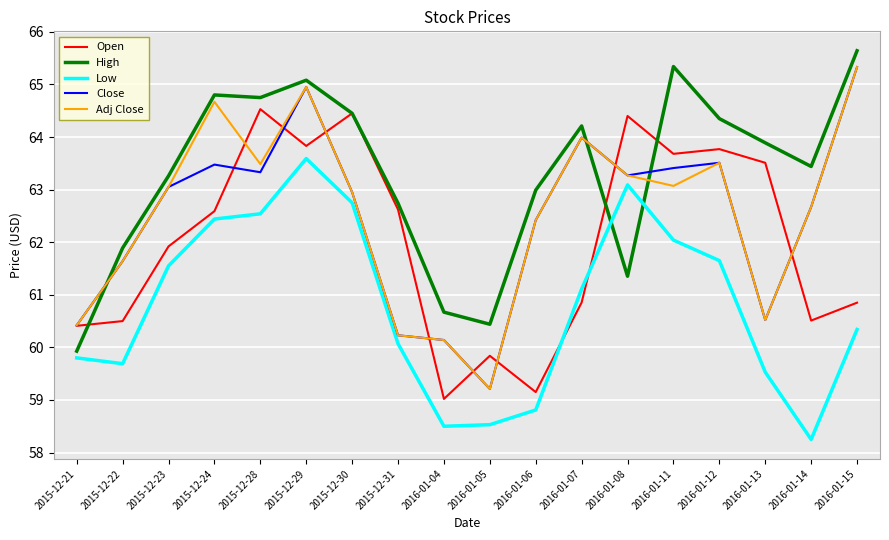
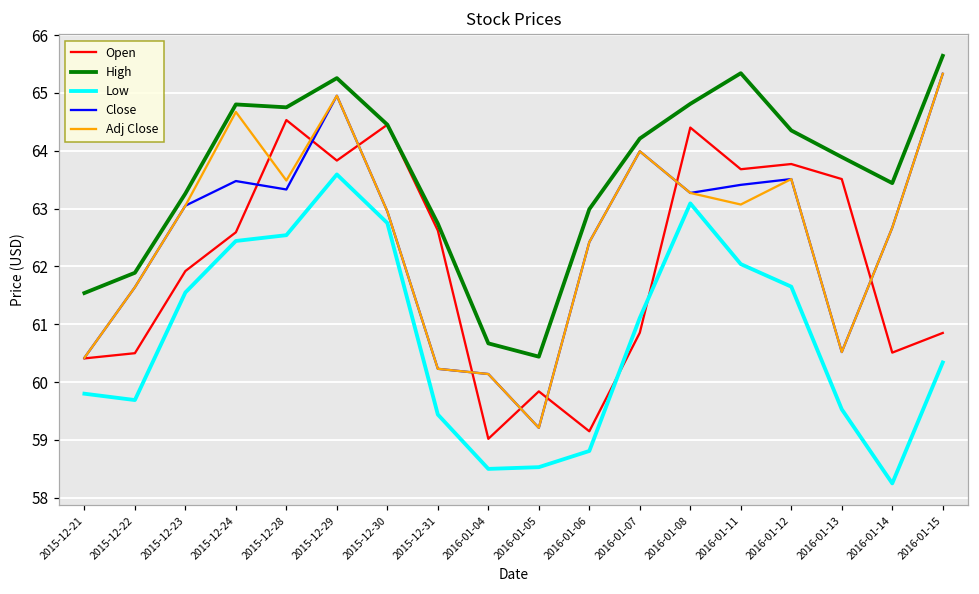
  {
    "Open": {
      "2015-12-22": 60.5,
      "2015-12-23": 61.9,
      "2015-12-24": 62.6,
      "2015-12-28": 64.5,
      "2015-12-29": 63.8,
      "2015-12-31": 62.6,
      "2016-01-04": 59.0,
      "2016-01-05": 59.8,
      "2016-01-06": 59.2,
      "2016-01-07": 60.9,
      "2016-01-08": 64.4,
      "2016-01-11": 63.7,
      "2016-01-12": 63.8,
      "2016-01-13": 63.5,
      "2016-01-14": 60.5,
      "2016-01-15": 60.8
    },
    "High": {
-     "2015-12-21": 59.9,
+     "2015-12-21": 61.5,
      "2015-12-22": 61.9,
      "2015-12-23": 63.3,
      "2015-12-24": 64.8,
      "2015-12-28": 64.8,
-     "2015-12-29": 65.1,
+     "2015-12-29": 65.3,
      "2015-12-31": 62.7,
      "2016-01-04": 60.7,
      "2016-01-05": 60.4,
      "2016-01-06": 63.0,
      "2016-01-07": 64.2,
-     "2016-01-08": 61.4,
+     "2016-01-08": 64.8,
      "2016-01-11": 65.3,
      "2016-01-12": 64.3,
      "2016-01-13": 63.9,
      "2016-01-14": 63.4,
      "2016-01-15": 65.6
    },
    "Low": {
      "2015-12-21": 59.8,
      "2015-12-22": 59.7,
      "2015-12-23": 61.5,
      "2015-12-24": 62.4,
      "2015-12-28": 62.5,
      "2015-12-29": 63.6,
      "2015-12-30": 62.8,
-     "2015-12-31": 60.1,
+     "2015-12-31": 59.4,
      "2016-01-04": 58.5,
      "2016-01-05": 58.5,
      "2016-01-06": 58.8,
      "2016-01-07": 61.1,
      "2016-01-08": 63.1,
      "2016-01-11": 62.0,
      "2016-01-12": 61.7,
      "2016-01-13": 59.5,
      "2016-01-14": 58.3,
      "2016-01-15": 60.3
    },
    "Close": {
      "2015-12-24": 63.5,
      "2015-12-28": 63.3,
      "2016-01-11": 63.4
    },
    "Adj Close": {
      "2015-12-24": 64.7,
      "2015-12-28": 63.5,
      "2016-01-11": 63.1
    }
  }
